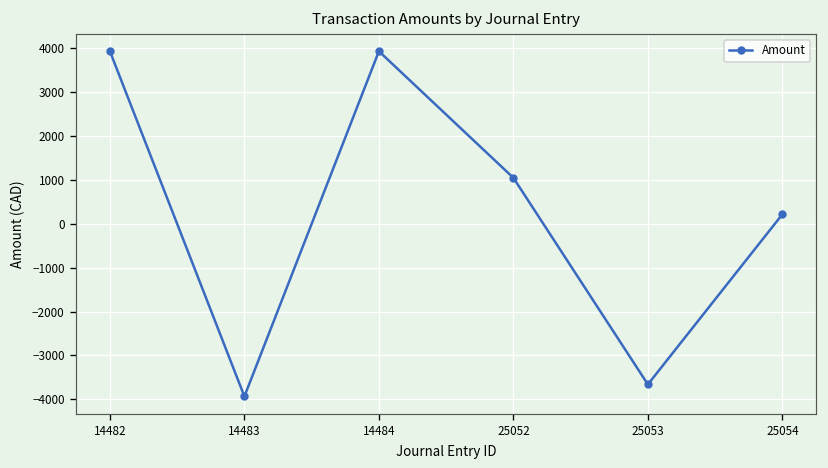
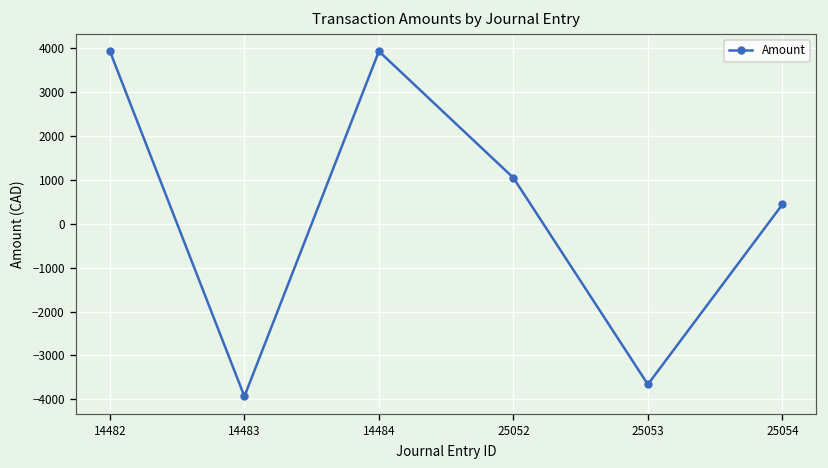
  {
    "14482": 3900,
    "14483": -3900,
    "14484": 3900,
    "25052": 1000,
    "25053": -3700,
-   "25054": 200
+   "25054": 400
  }
